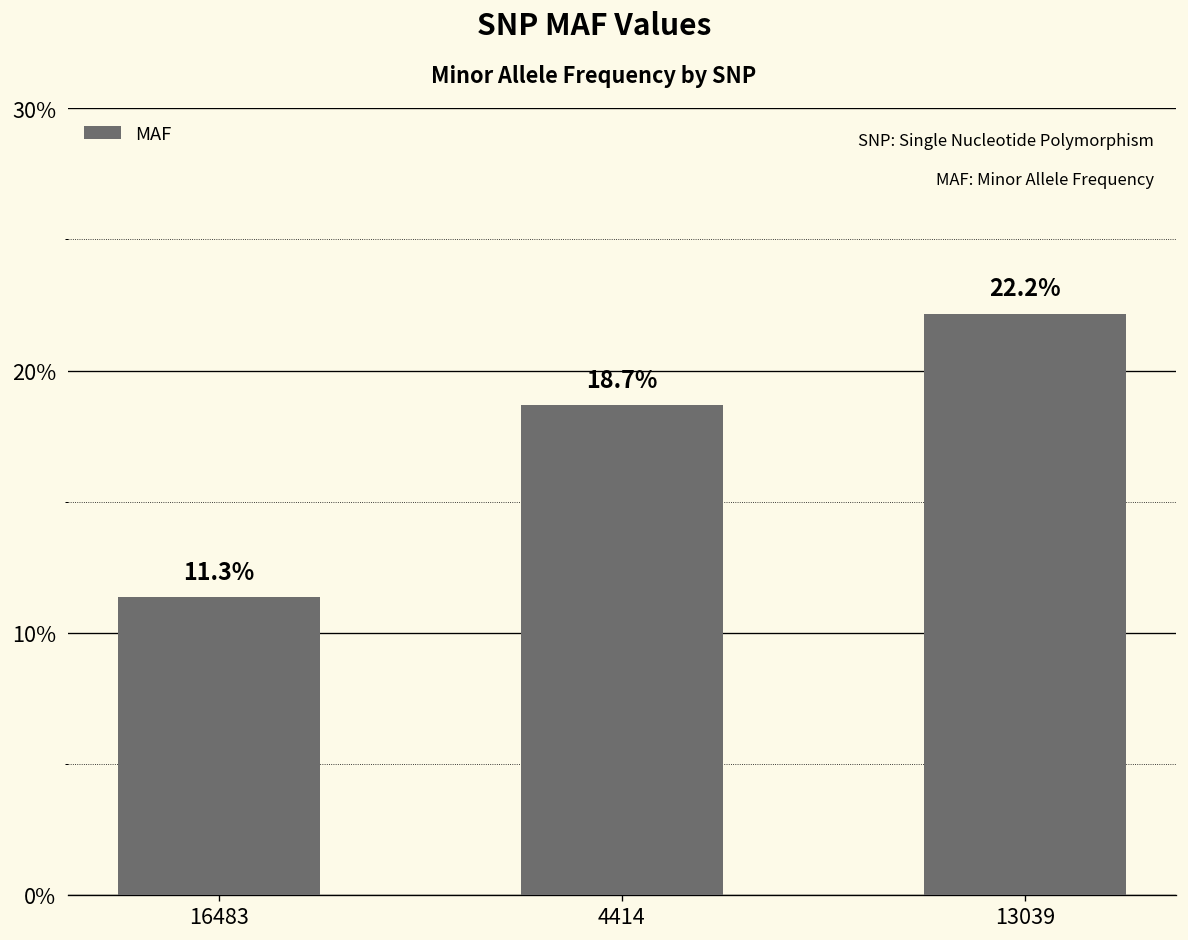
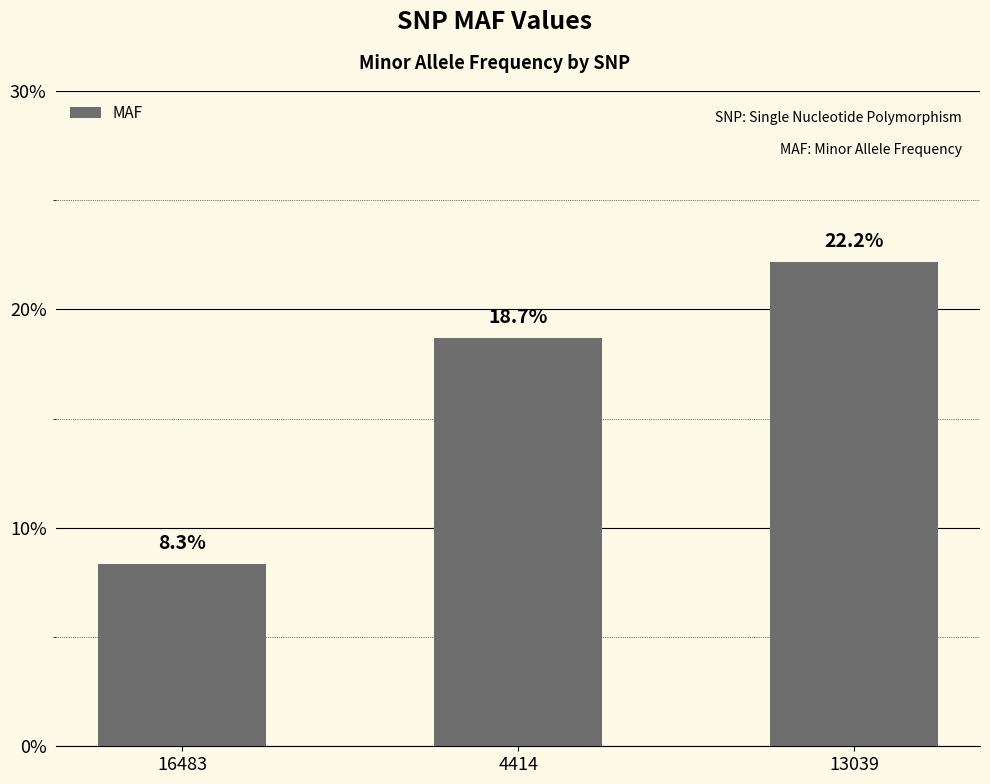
  {
-   "16483": "11.3%",
+   "16483": "8.3%",
    "4414": "18.7%",
    "13039": "22.2%"
  }
